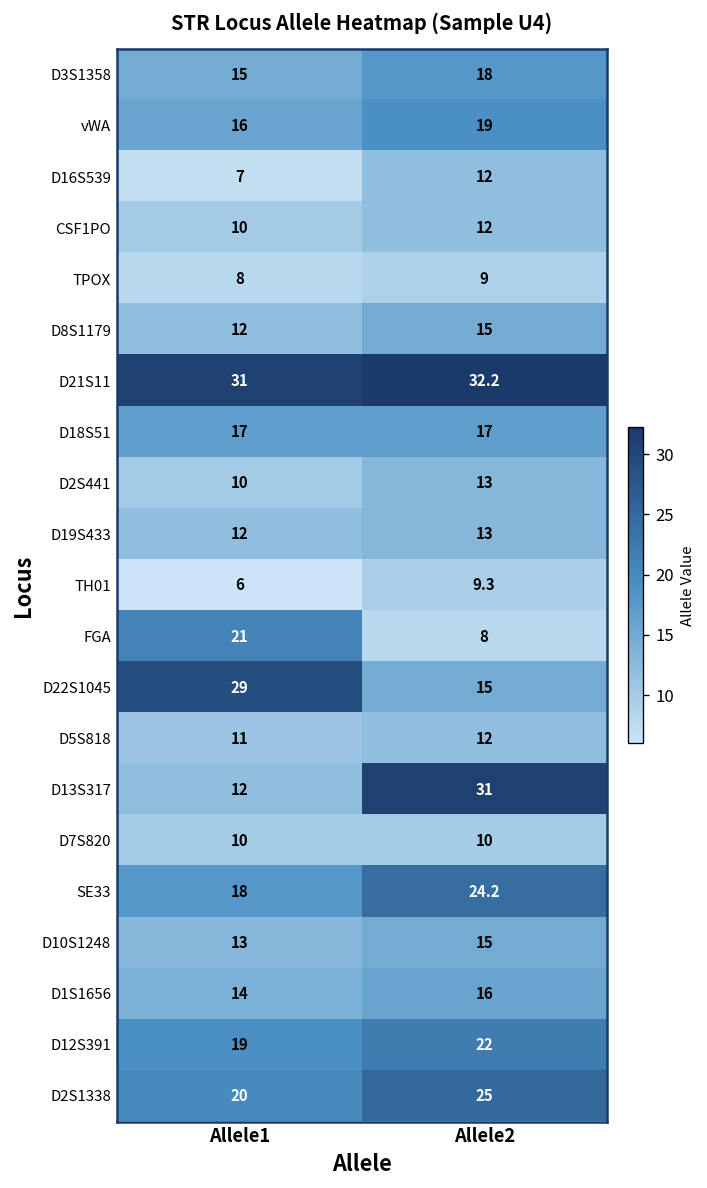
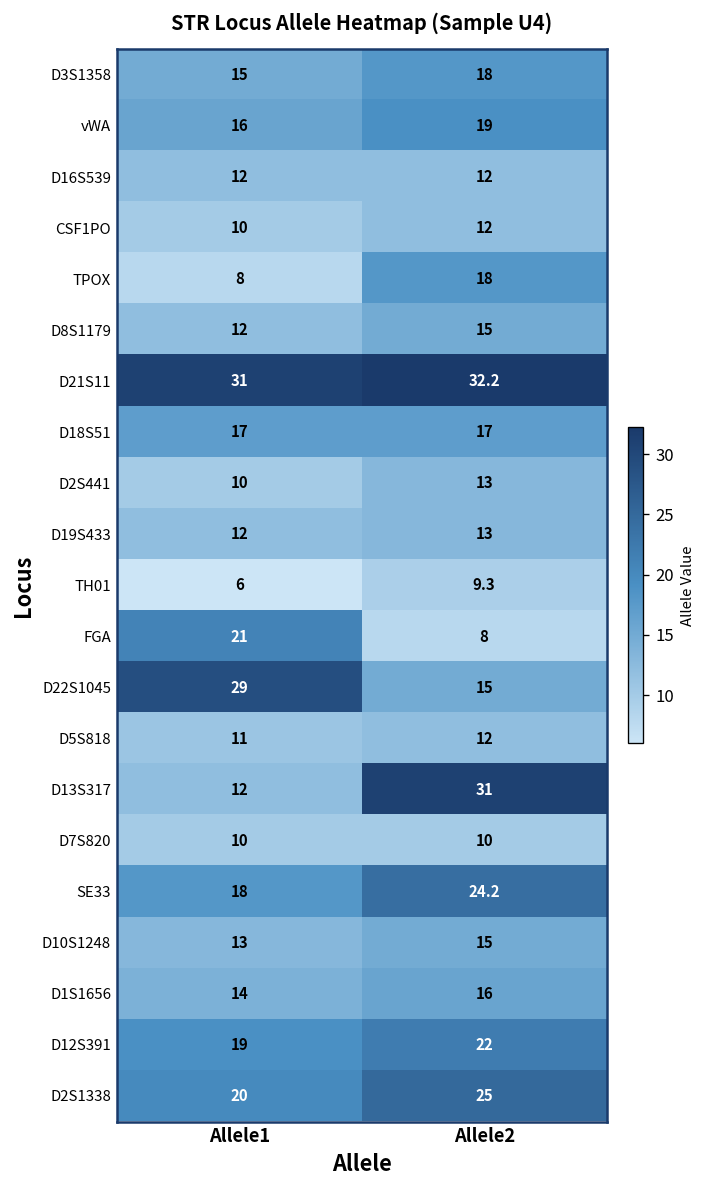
  {
    "D3S1358": {
      "Allele1": 15,
      "Allele2": 18
    },
    "vWA": {
      "Allele1": 16,
      "Allele2": 19
    },
    "D16S539": {
-     "Allele1": 7,
+     "Allele1": 12,
      "Allele2": 12
    },
    "CSF1PO": {
      "Allele1": 10,
      "Allele2": 12
    },
    "TPOX": {
      "Allele1": 8,
-     "Allele2": 9
+     "Allele2": 18
    },
    "D8S1179": {
      "Allele1": 12,
      "Allele2": 15
    },
    "D21S11": {
      "Allele1": 31,
      "Allele2": 32.2
    },
    "D18S51": {
      "Allele1": 17,
      "Allele2": 17
    },
    "D2S441": {
      "Allele1": 10,
      "Allele2": 13
    },
    "D19S433": {
      "Allele1": 12,
      "Allele2": 13
    },
    "TH01": {
      "Allele1": 6,
      "Allele2": 9.3
    },
    "FGA": {
      "Allele1": 21,
      "Allele2": 8
    },
    "D22S1045": {
      "Allele1": 29,
      "Allele2": 15
    },
    "D5S818": {
      "Allele1": 11,
      "Allele2": 12
    },
    "D13S317": {
      "Allele1": 12,
      "Allele2": 31
    },
    "D7S820": {
      "Allele1": 10,
      "Allele2": 10
    },
    "SE33": {
      "Allele1": 18,
      "Allele2": 24.2
    },
    "D10S1248": {
      "Allele1": 13,
      "Allele2": 15
    },
    "D1S1656": {
      "Allele1": 14,
      "Allele2": 16
    },
    "D12S391": {
      "Allele1": 19,
      "Allele2": 22
    },
    "D2S1338": {
      "Allele1": 20,
      "Allele2": 25
    }
  }
